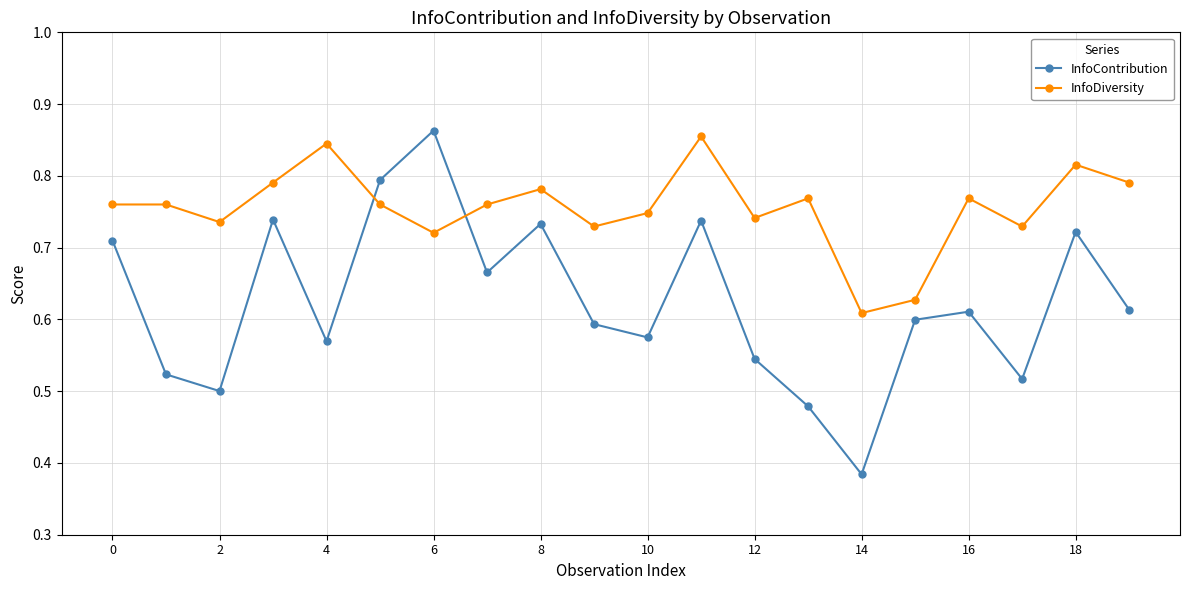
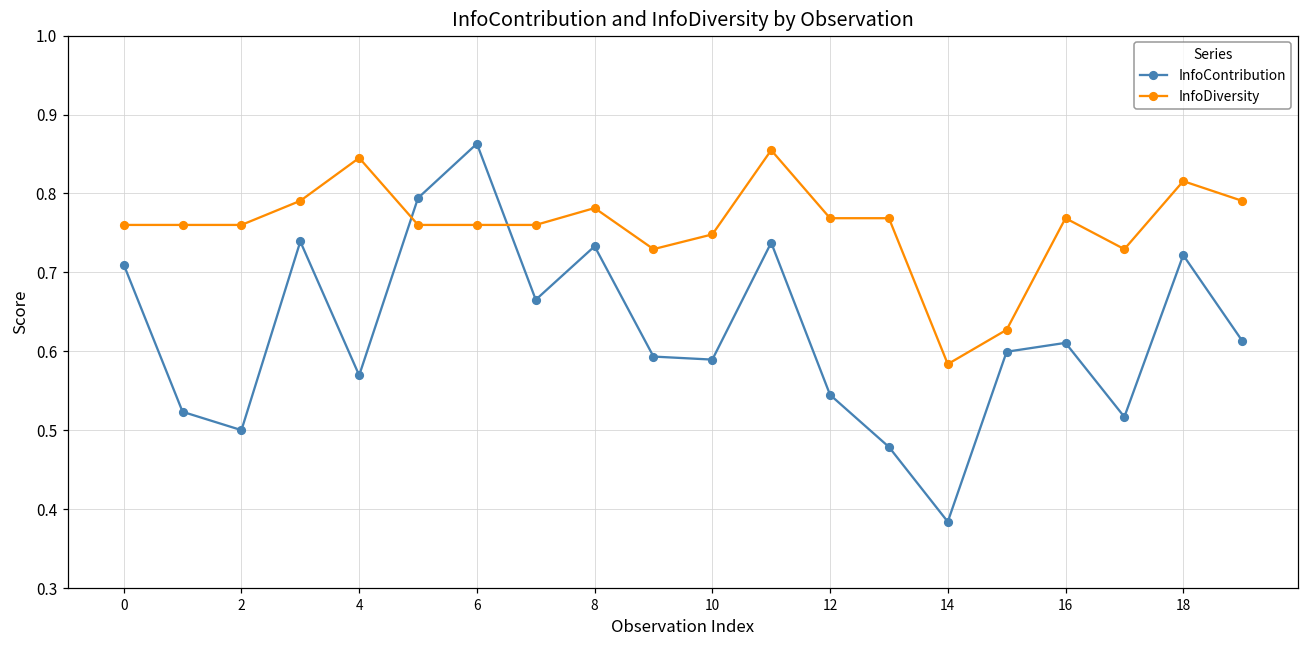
  {
    "InfoContribution": {
      "0": 0.71,
      "2": 0.50,
      "4": 0.57,
      "6": 0.86,
      "8": 0.73,
-     "10": 0.57,
+     "10": 0.59,
      "12": 0.54,
      "14": 0.38,
      "16": 0.61,
      "18": 0.72
    },
    "InfoDiversity": {
      "0": 0.76,
-     "2": 0.74,
+     "2": 0.76,
      "4": 0.85,
-     "6": 0.72,
+     "6": 0.76,
      "8": 0.78,
      "10": 0.75,
-     "12": 0.74,
-     "14": 0.61,
+     "12": 0.77,
+     "14": 0.58,
      "16": 0.77,
      "18": 0.82
    }
  }
